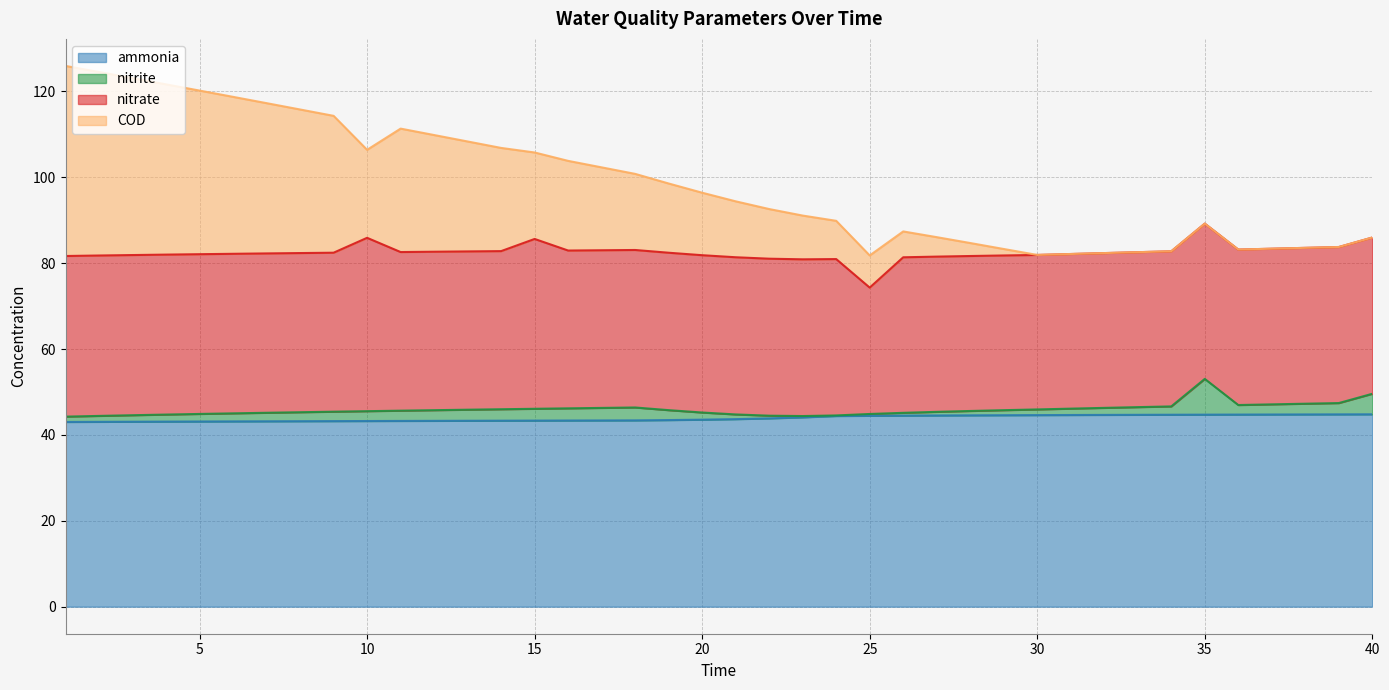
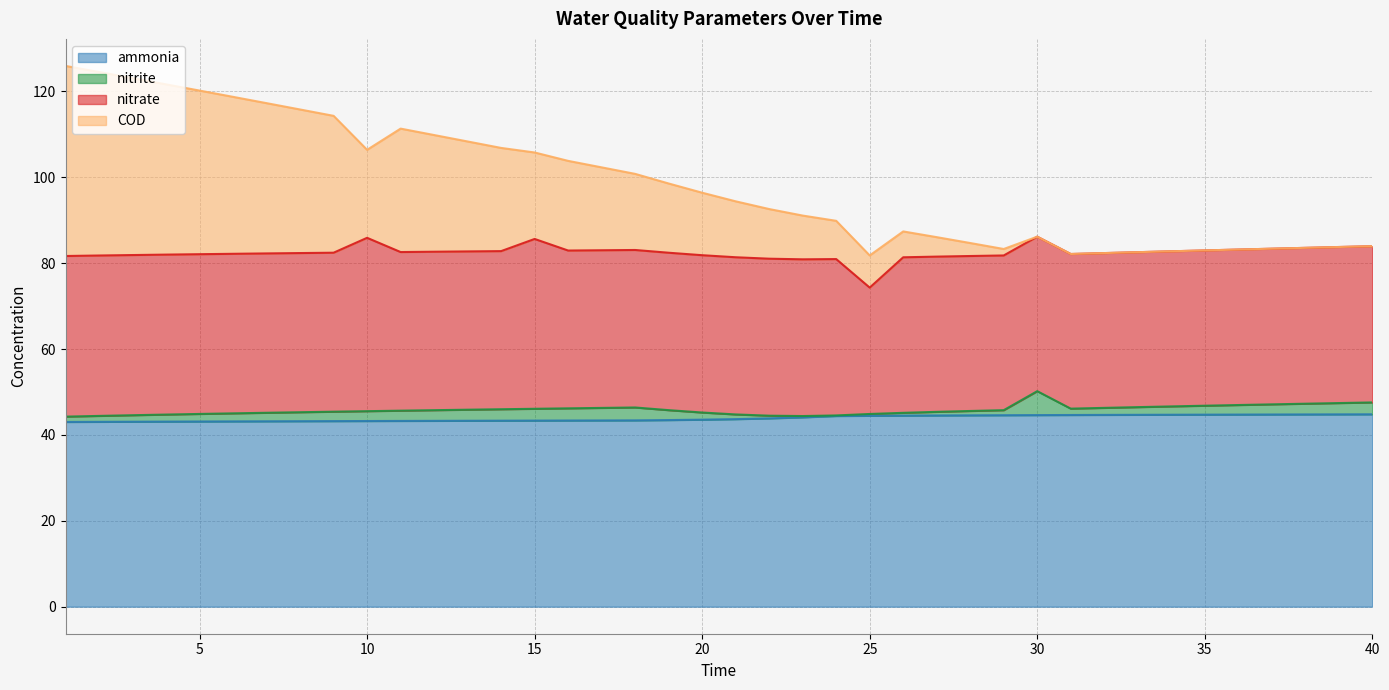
  {
    "ammonia": {
      "5": 43,
      "10": 43,
      "15": 43,
      "20": 44,
      "30": 45,
      "35": 45,
      "40": 45
    },
    "nitrite": {
      "5": 2,
      "10": 2,
      "15": 3,
      "20": 2,
-     "30": 1,
-     "35": 8,
-     "40": 5
+     "30": 6,
+     "35": 2,
+     "40": 3
    },
    "nitrate": {
      "5": 37,
      "10": 40,
      "15": 40,
      "20": 37,
      "25": 29
    },
    "COD": {
      "5": 38,
      "10": 20,
      "15": 20,
      "20": 15,
      "25": 7
    }
  }
